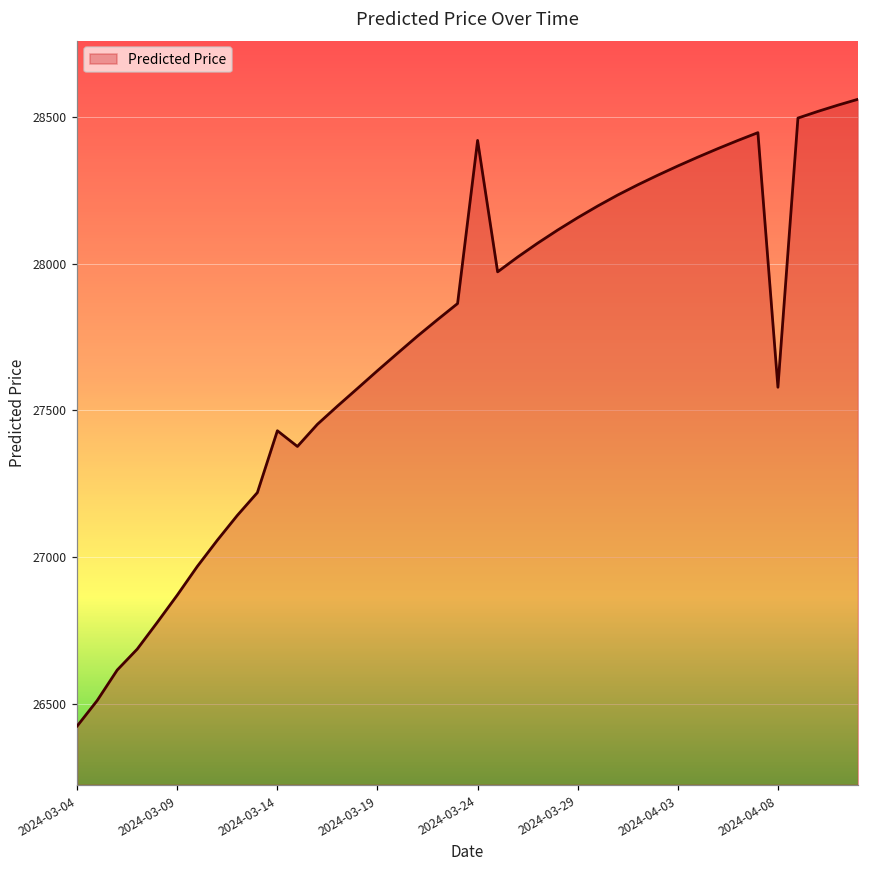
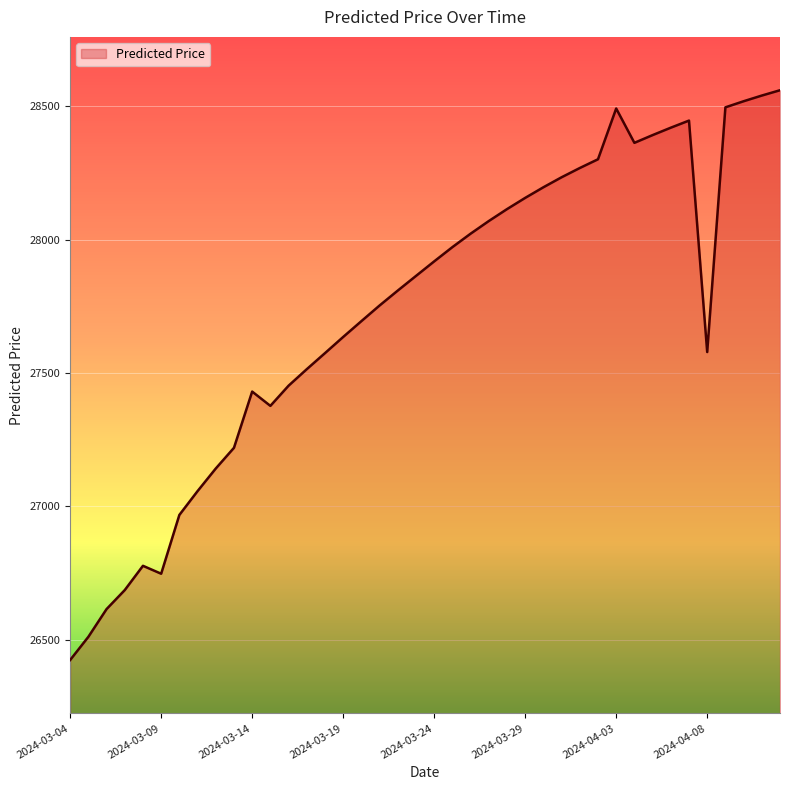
  {
    "2024-03-04": 26420,
-   "2024-03-09": 26870,
+   "2024-03-09": 26750,
    "2024-03-14": 27430,
    "2024-03-19": 27640,
-   "2024-03-24": 28420,
+   "2024-03-24": 27920,
    "2024-03-29": 28160,
-   "2024-04-03": 28330,
+   "2024-04-03": 28490,
    "2024-04-08": 27580
  }
